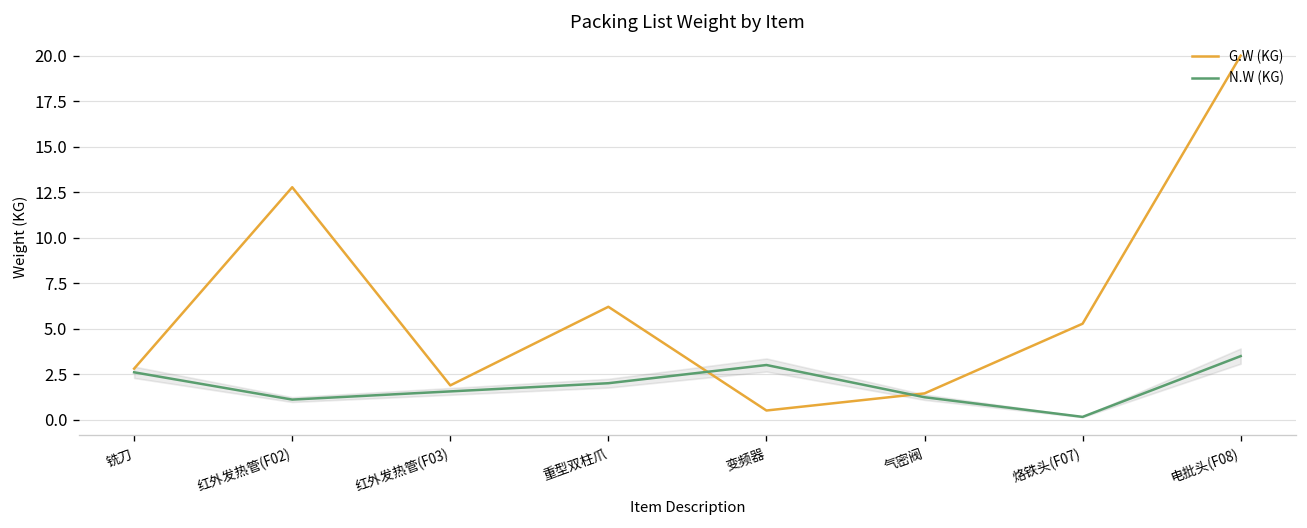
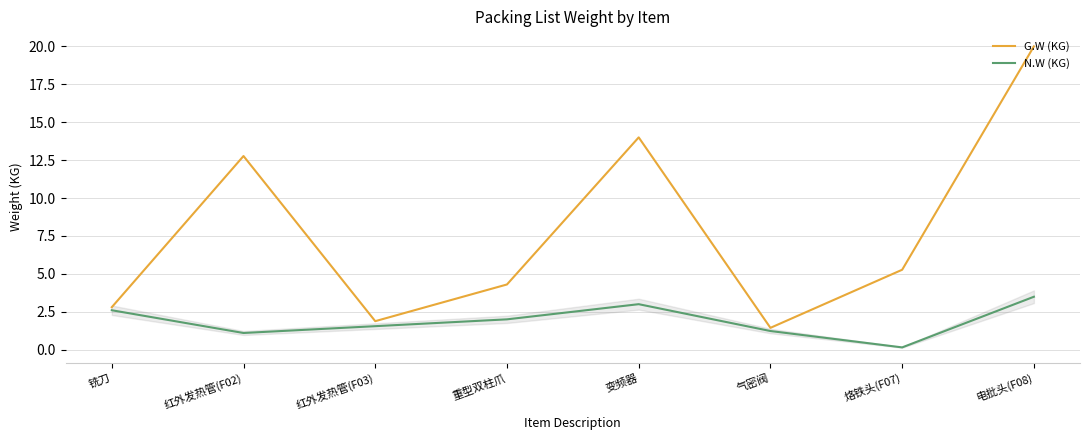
  {
    "G.W (KG)": {
      "红外发热管(F02)": 12.8,
-     "重型双柱爪": 6.2,
-     "变频器": 0.5,
+     "重型双柱爪": 4.3,
+     "变频器": 14.0,
      "烙铁头(F07)": 5.3,
      "电批头(F08)": 20.0
    }
  }
